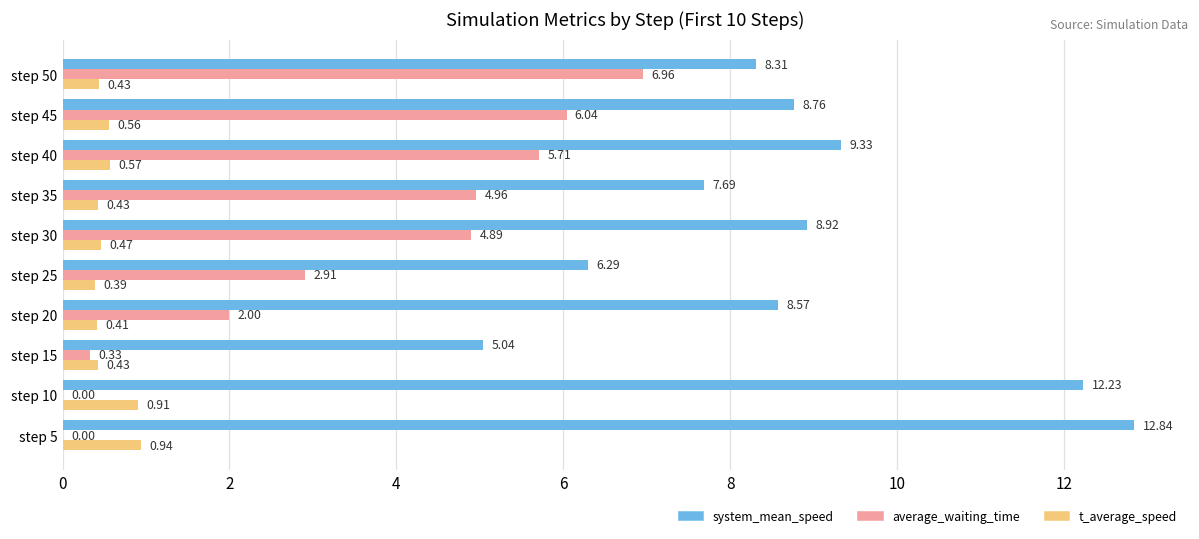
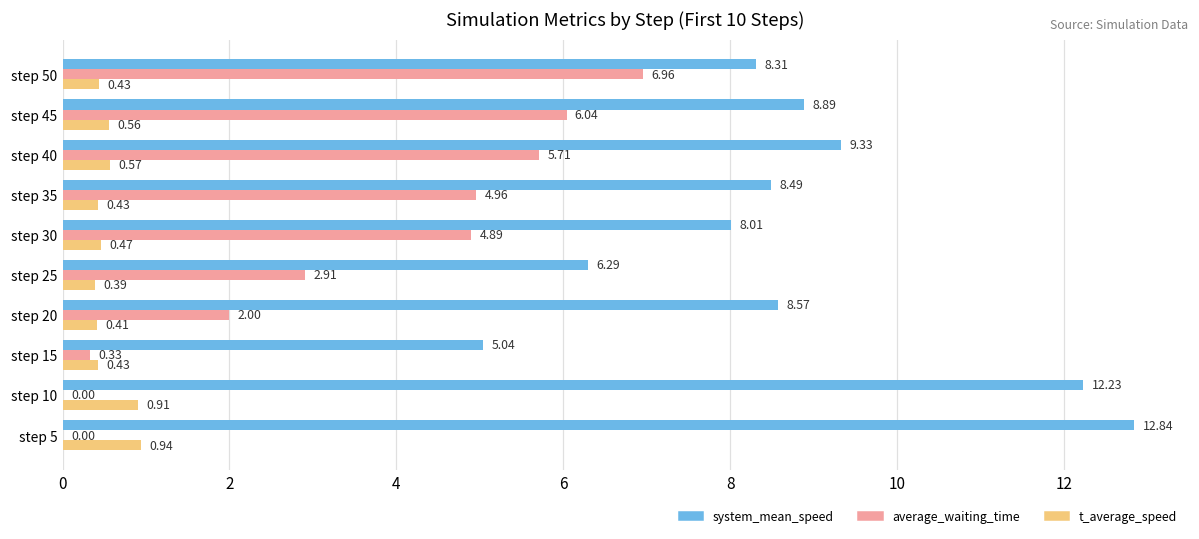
  {
    "system_mean_speed": {
      "step 50": 8.31,
-     "step 45": 8.76,
+     "step 45": 8.89,
      "step 40": 9.33,
-     "step 35": 7.69,
-     "step 30": 8.92,
+     "step 35": 8.49,
+     "step 30": 8.01,
      "step 25": 6.29,
      "step 20": 8.57,
      "step 15": 5.04,
      "step 10": 12.23,
      "step 5": 12.84
    }
  }
